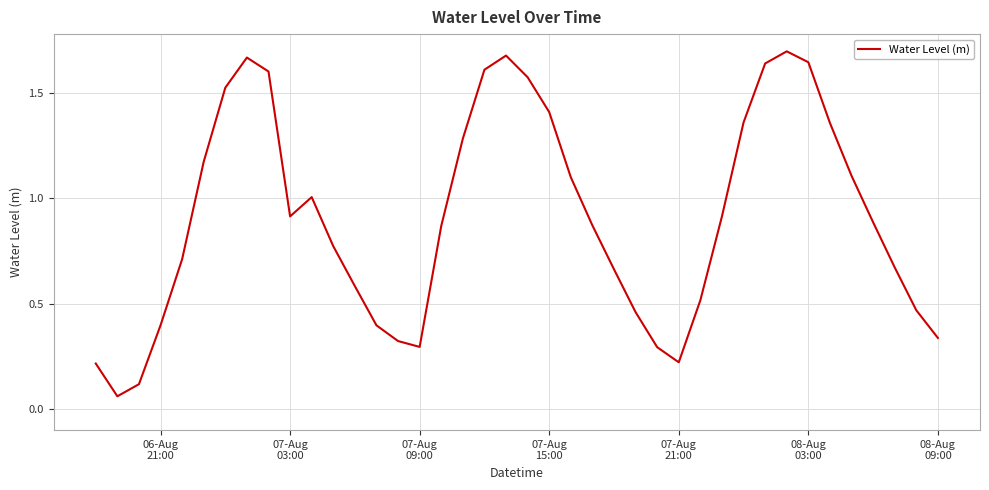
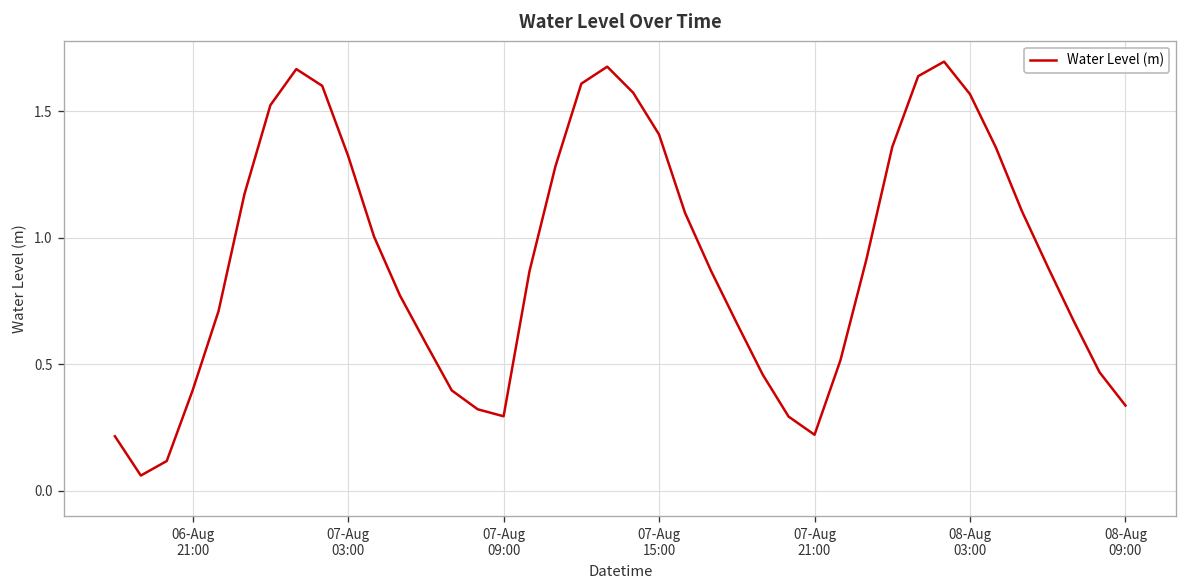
  {
    "06-Aug 21:00": 0.40,
-   "07-Aug 03:00": 0.91,
+   "07-Aug 03:00": 1.32,
    "07-Aug 09:00": 0.29,
    "07-Aug 15:00": 1.41,
    "07-Aug 21:00": 0.22,
-   "08-Aug 03:00": 1.64,
+   "08-Aug 03:00": 1.57,
    "08-Aug 09:00": 0.34
  }
